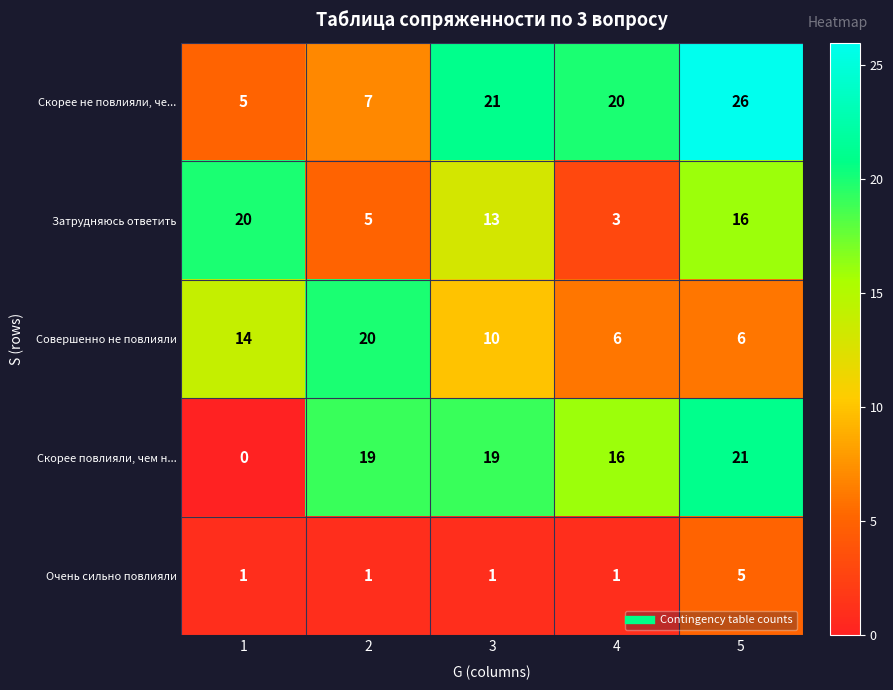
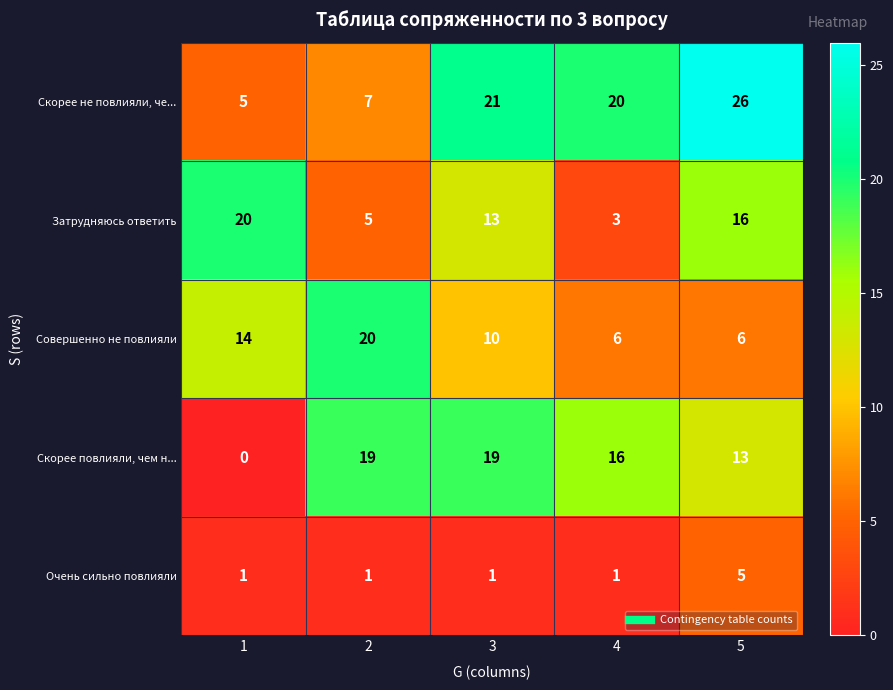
  {
    "Скорее не повлияли, че...": {
      "1": 5,
      "2": 7,
      "3": 21,
      "4": 20,
      "5": 26
    },
    "Затрудняюсь ответить": {
      "1": 20,
      "2": 5,
      "3": 13,
      "4": 3,
      "5": 16
    },
    "Совершенно не повлияли": {
      "1": 14,
      "2": 20,
      "3": 10,
      "4": 6,
      "5": 6
    },
    "Скорее повлияли, чем н...": {
      "1": 0,
      "2": 19,
      "3": 19,
      "4": 16,
-     "5": 21
+     "5": 13
    },
    "Очень сильно повлияли": {
      "1": 1,
      "2": 1,
      "3": 1,
      "4": 1,
      "5": 5
    }
  }
